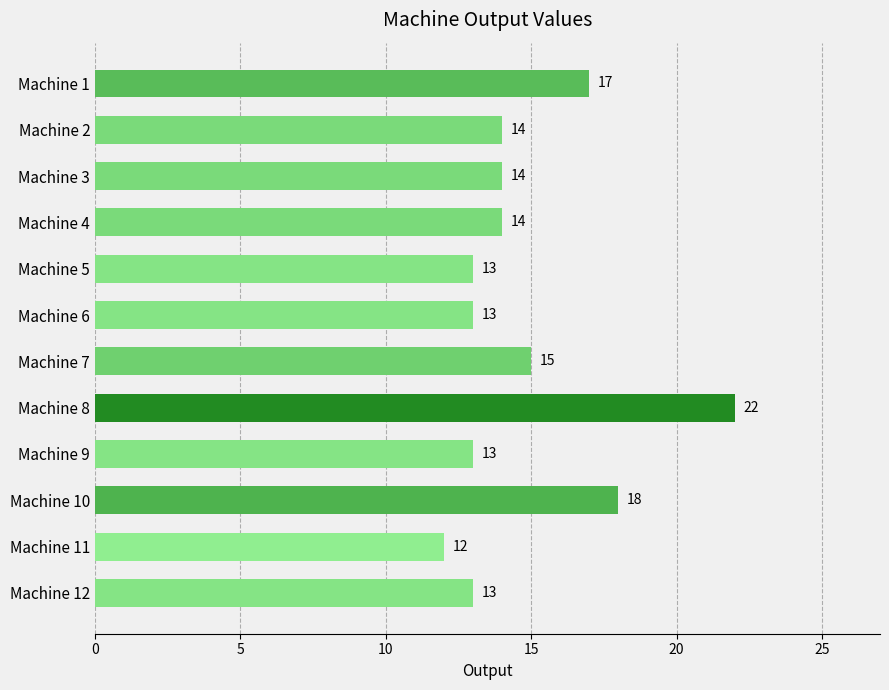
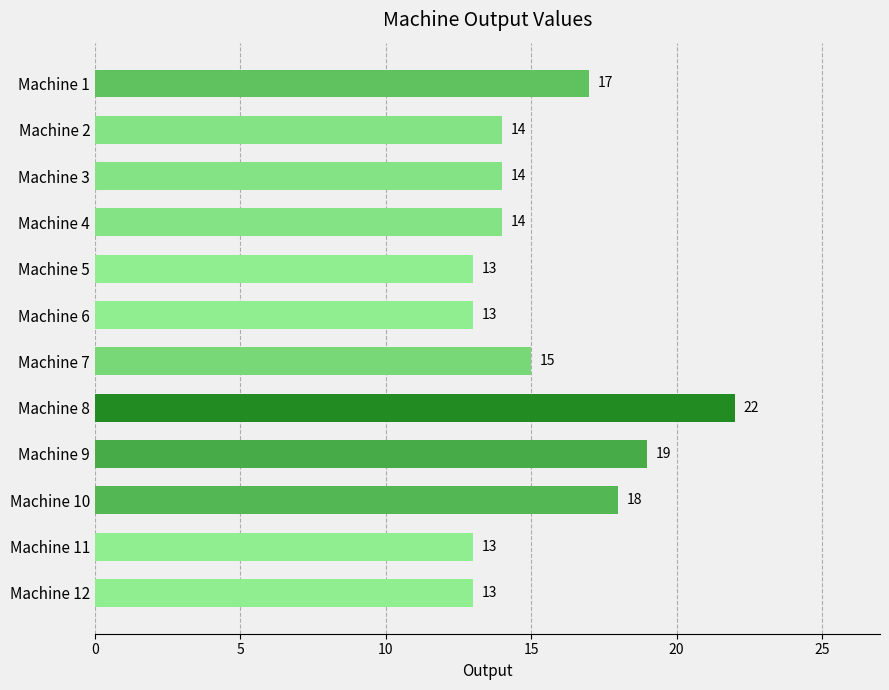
  {
    "Machine 1": 17,
    "Machine 2": 14,
    "Machine 3": 14,
    "Machine 4": 14,
    "Machine 5": 13,
    "Machine 6": 13,
    "Machine 7": 15,
    "Machine 8": 22,
-   "Machine 9": 13,
+   "Machine 9": 19,
    "Machine 10": 18,
-   "Machine 11": 12,
+   "Machine 11": 13,
    "Machine 12": 13
  }
